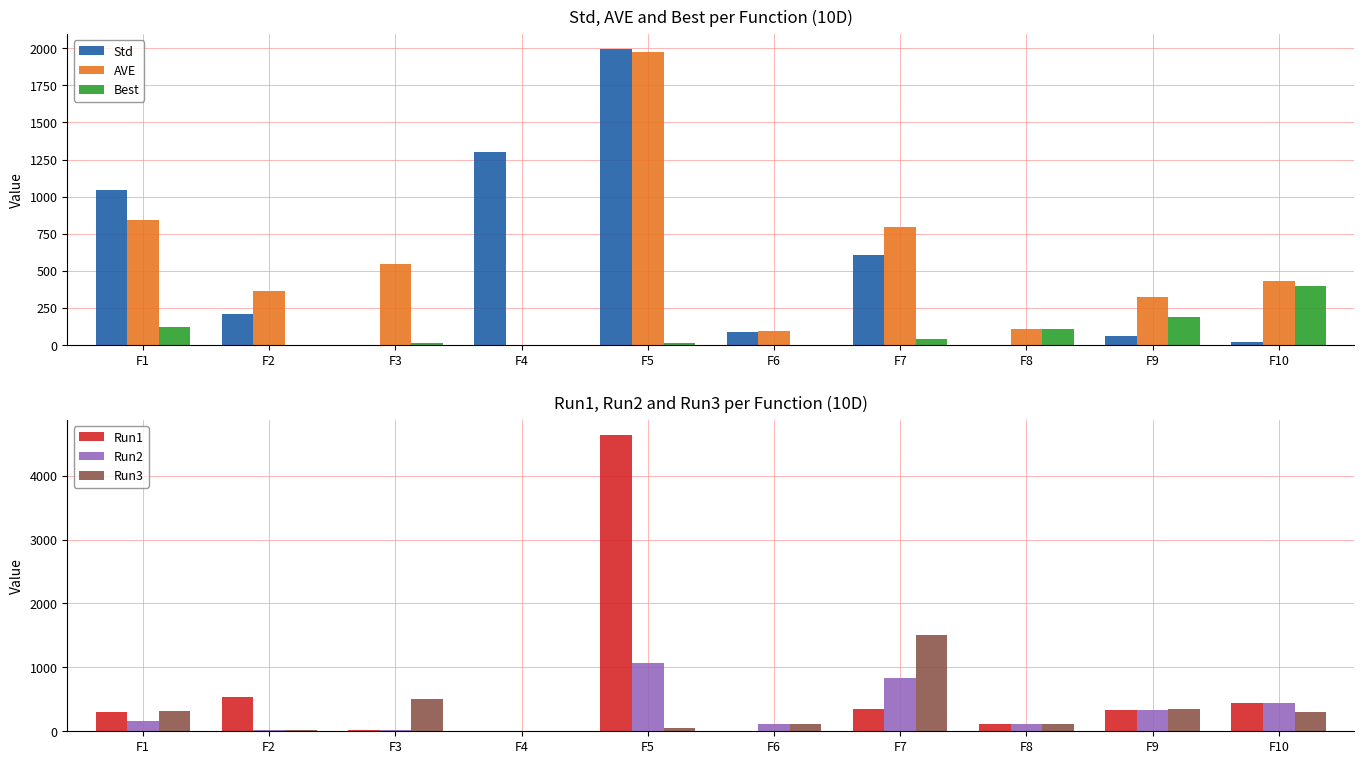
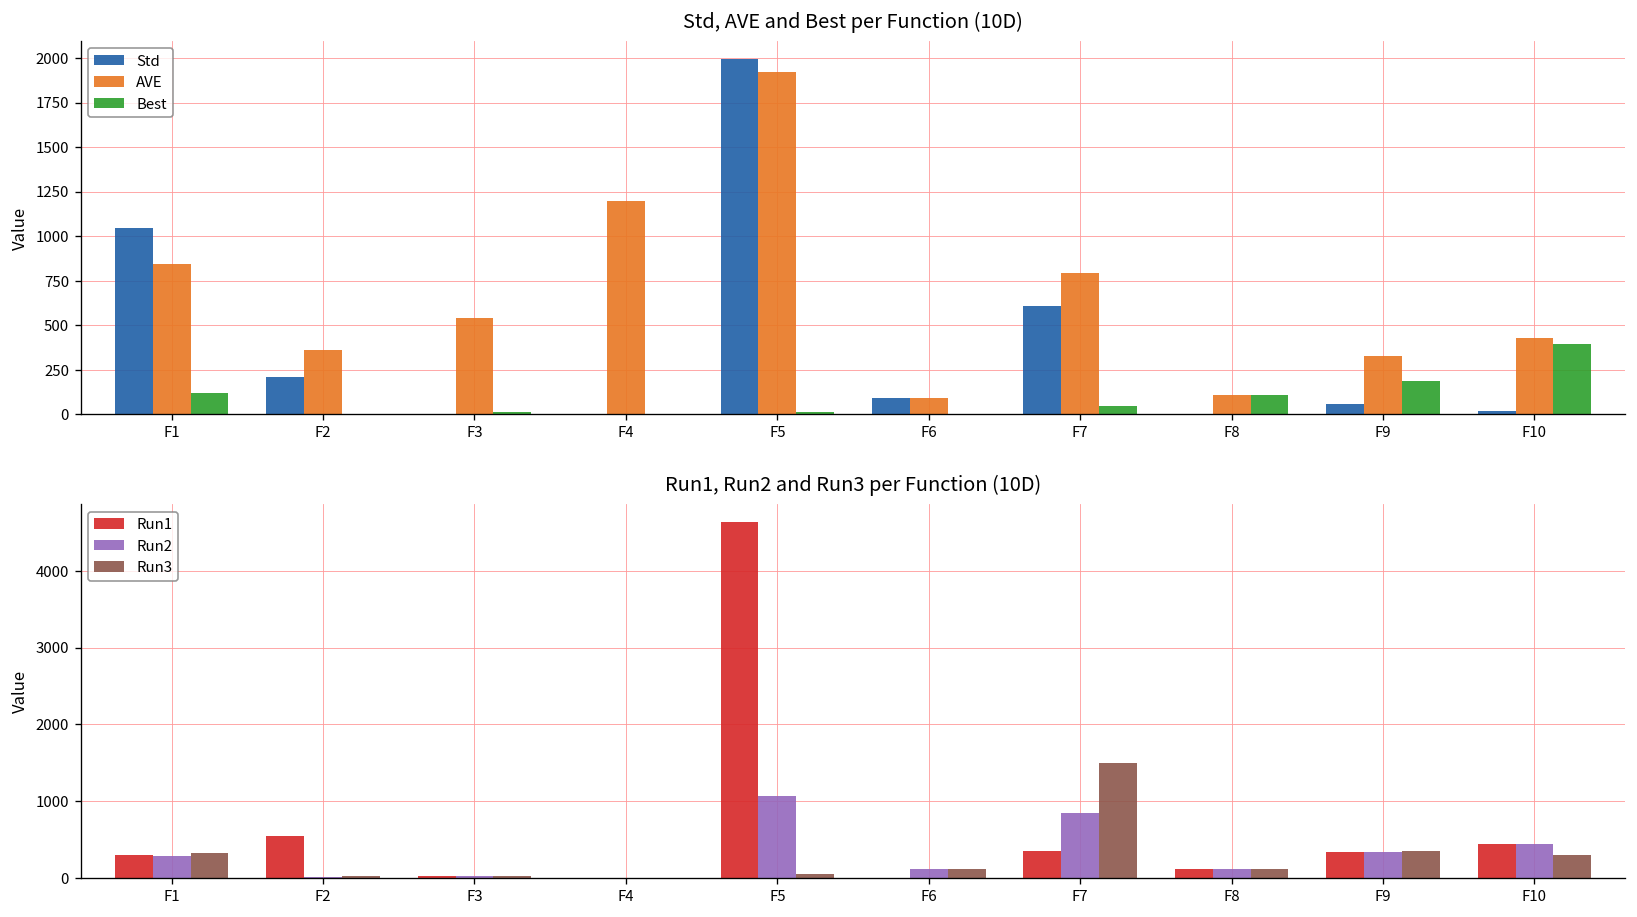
  {
    "Std, AVE and Best per Function (10D)": {
      "Std": {
        "F1": 1050,
        "F2": 210,
-       "F4": 1300,
+       "F4": 0,
        "F5": 2000,
        "F6": 90,
        "F7": 610,
        "F9": 60,
        "F10": 20
      },
      "AVE": {
        "F1": 850,
        "F2": 360,
        "F3": 540,
-       "F4": 0,
-       "F5": 1980,
+       "F4": 1200,
+       "F5": 1920,
        "F6": 90,
        "F7": 800,
        "F8": 110,
        "F9": 330,
        "F10": 430
      },
      "Best": {
        "F1": 120,
        "F7": 40,
        "F8": 110,
        "F9": 190,
        "F10": 400
      }
    },
    "Run1, Run2 and Run3 per Function (10D)": {
      "Run1": {
        "F1": 300,
        "F2": 500,
        "F5": 4600,
        "F7": 300,
        "F8": 100,
        "F9": 300,
        "F10": 400
      },
      "Run2": {
-       "F1": 200,
+       "F1": 300,
        "F5": 1100,
        "F6": 100,
        "F7": 800,
        "F8": 100,
        "F9": 300,
        "F10": 400
      },
      "Run3": {
        "F1": 300,
-       "F3": 500,
+       "F3": 0,
        "F5": 0,
        "F6": 100,
        "F7": 1500,
        "F8": 100,
        "F9": 300,
        "F10": 300
      }
    }
  }
